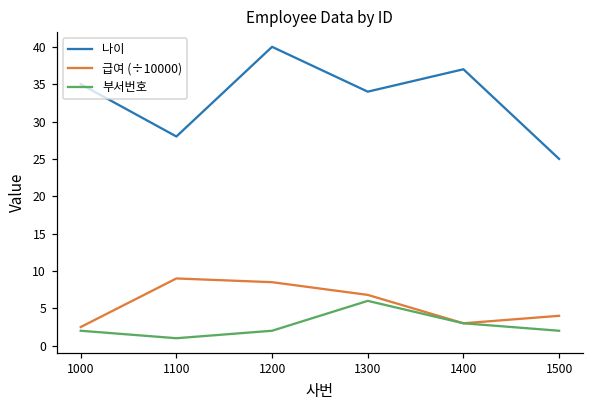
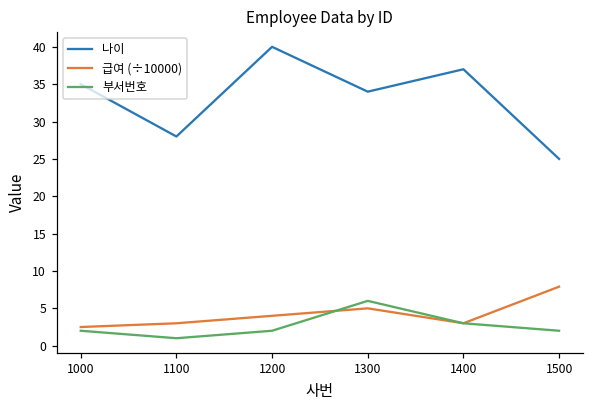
  {
    "나이": {
      "1100": 28,
      "1200": 40,
      "1300": 34,
      "1400": 37,
      "1500": 25
    },
    "급여 (÷10000)": {
      "1000": 3,
-     "1100": 9,
-     "1200": 9,
-     "1300": 7,
-     "1500": 4
+     "1100": 3,
+     "1200": 4,
+     "1300": 5,
+     "1500": 8
    },
    "부서번호": {
      "1000": 2,
      "1100": 1,
      "1200": 2,
      "1300": 6,
      "1500": 2
    }
  }
